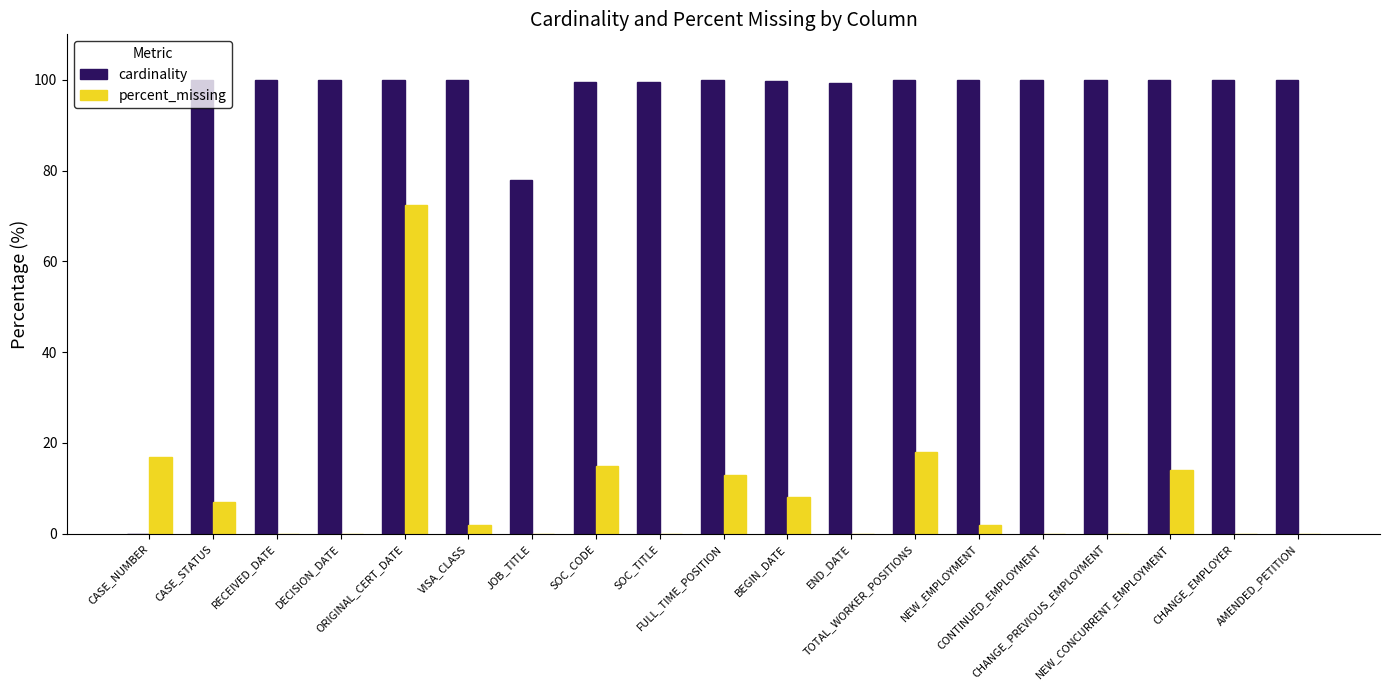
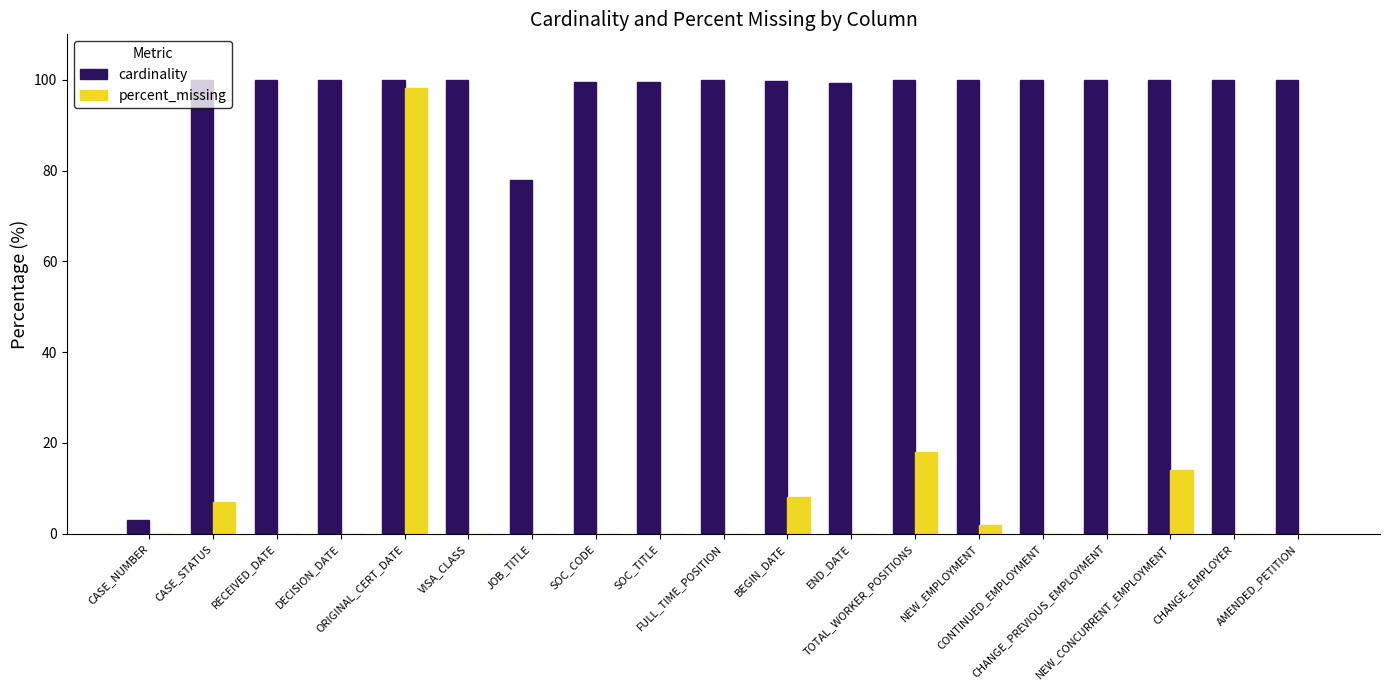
  {
    "cardinality": {
-     "CASE_NUMBER": 0,
+     "CASE_NUMBER": 3,
      "RECEIVED_DATE": 100,
      "DECISION_DATE": 100,
      "ORIGINAL_CERT_DATE": 100,
      "VISA_CLASS": 100,
      "JOB_TITLE": 78,
      "SOC_CODE": 100,
      "SOC_TITLE": 100,
      "FULL_TIME_POSITION": 100,
      "BEGIN_DATE": 100,
      "END_DATE": 99,
      "TOTAL_WORKER_POSITIONS": 100,
      "NEW_EMPLOYMENT": 100,
      "CONTINUED_EMPLOYMENT": 100,
      "CHANGE_PREVIOUS_EMPLOYMENT": 100,
      "NEW_CONCURRENT_EMPLOYMENT": 100,
      "CHANGE_EMPLOYER": 100,
      "AMENDED_PETITION": 100
    },
    "percent_missing": {
-     "CASE_NUMBER": 17,
+     "CASE_NUMBER": 0,
      "CASE_STATUS": 7,
      "RECEIVED_DATE": 0,
      "DECISION_DATE": 0,
-     "ORIGINAL_CERT_DATE": 72,
-     "VISA_CLASS": 2,
+     "ORIGINAL_CERT_DATE": 98,
+     "VISA_CLASS": 0,
      "JOB_TITLE": 0,
-     "SOC_CODE": 15,
+     "SOC_CODE": 0,
      "SOC_TITLE": 0,
-     "FULL_TIME_POSITION": 13,
+     "FULL_TIME_POSITION": 0,
      "BEGIN_DATE": 8,
      "END_DATE": 0,
      "TOTAL_WORKER_POSITIONS": 18,
      "NEW_EMPLOYMENT": 2,
      "CONTINUED_EMPLOYMENT": 0,
      "CHANGE_PREVIOUS_EMPLOYMENT": 0,
      "NEW_CONCURRENT_EMPLOYMENT": 14,
      "CHANGE_EMPLOYER": 0,
      "AMENDED_PETITION": 0
    }
  }
